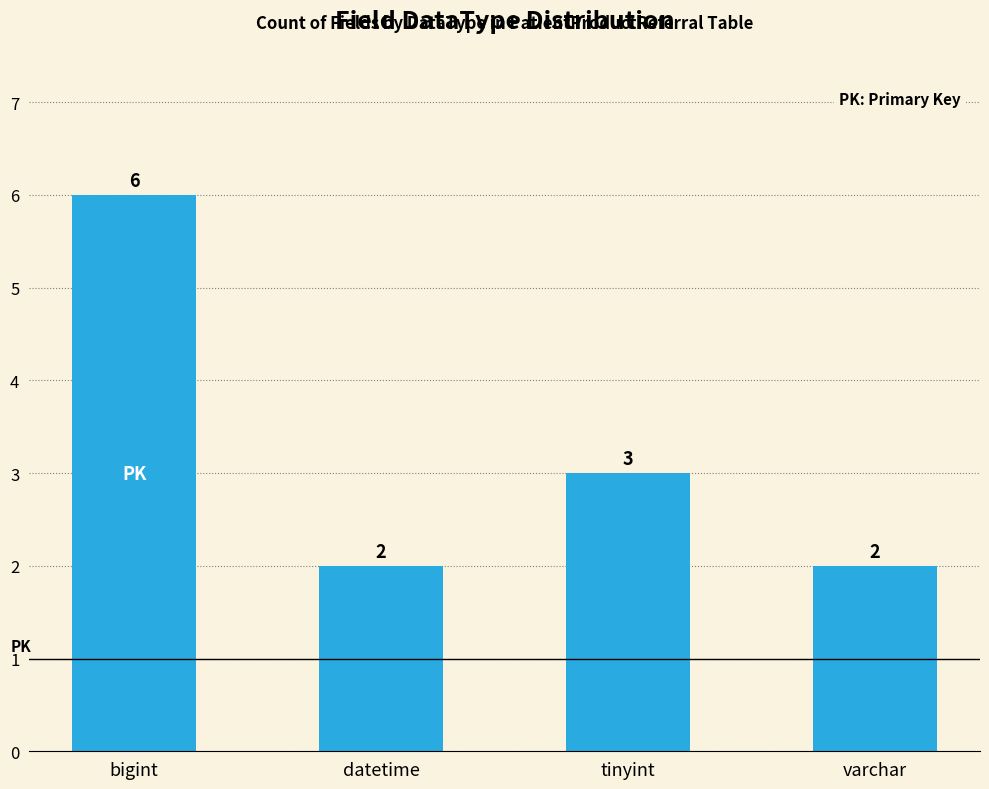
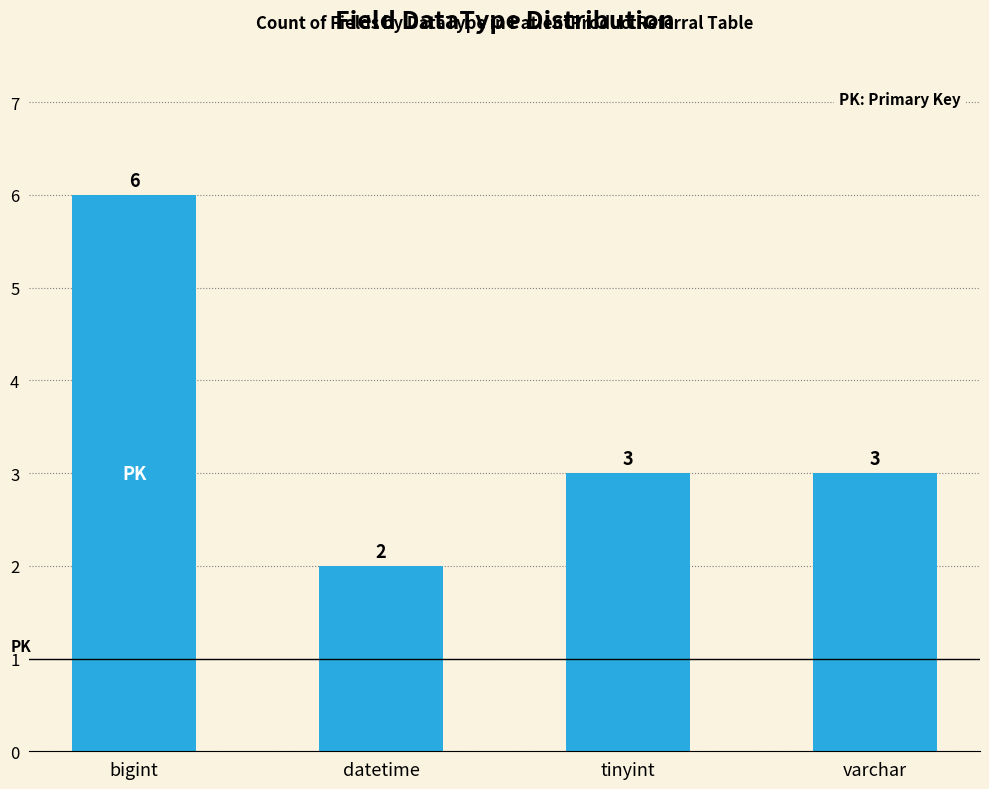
  {
    "bigint": 6,
    "datetime": 2,
    "tinyint": 3,
-   "varchar": 2
+   "varchar": 3
  }
